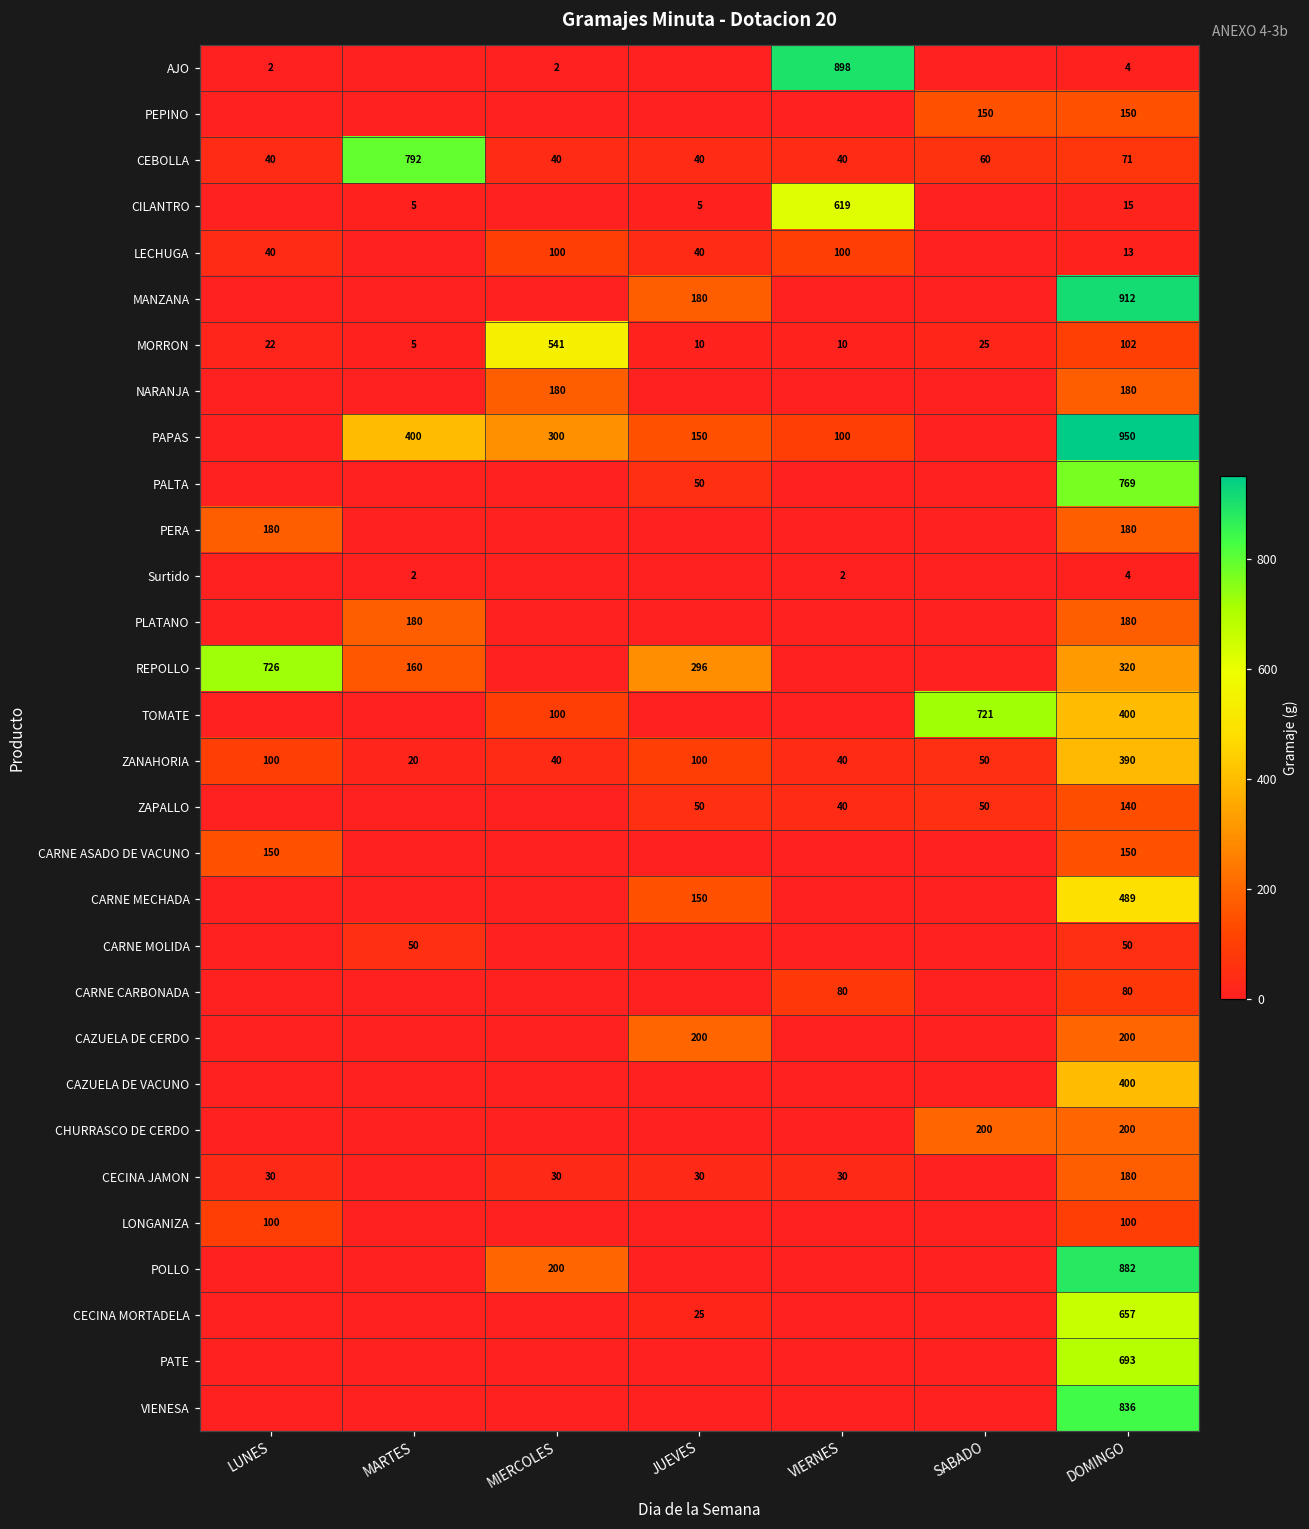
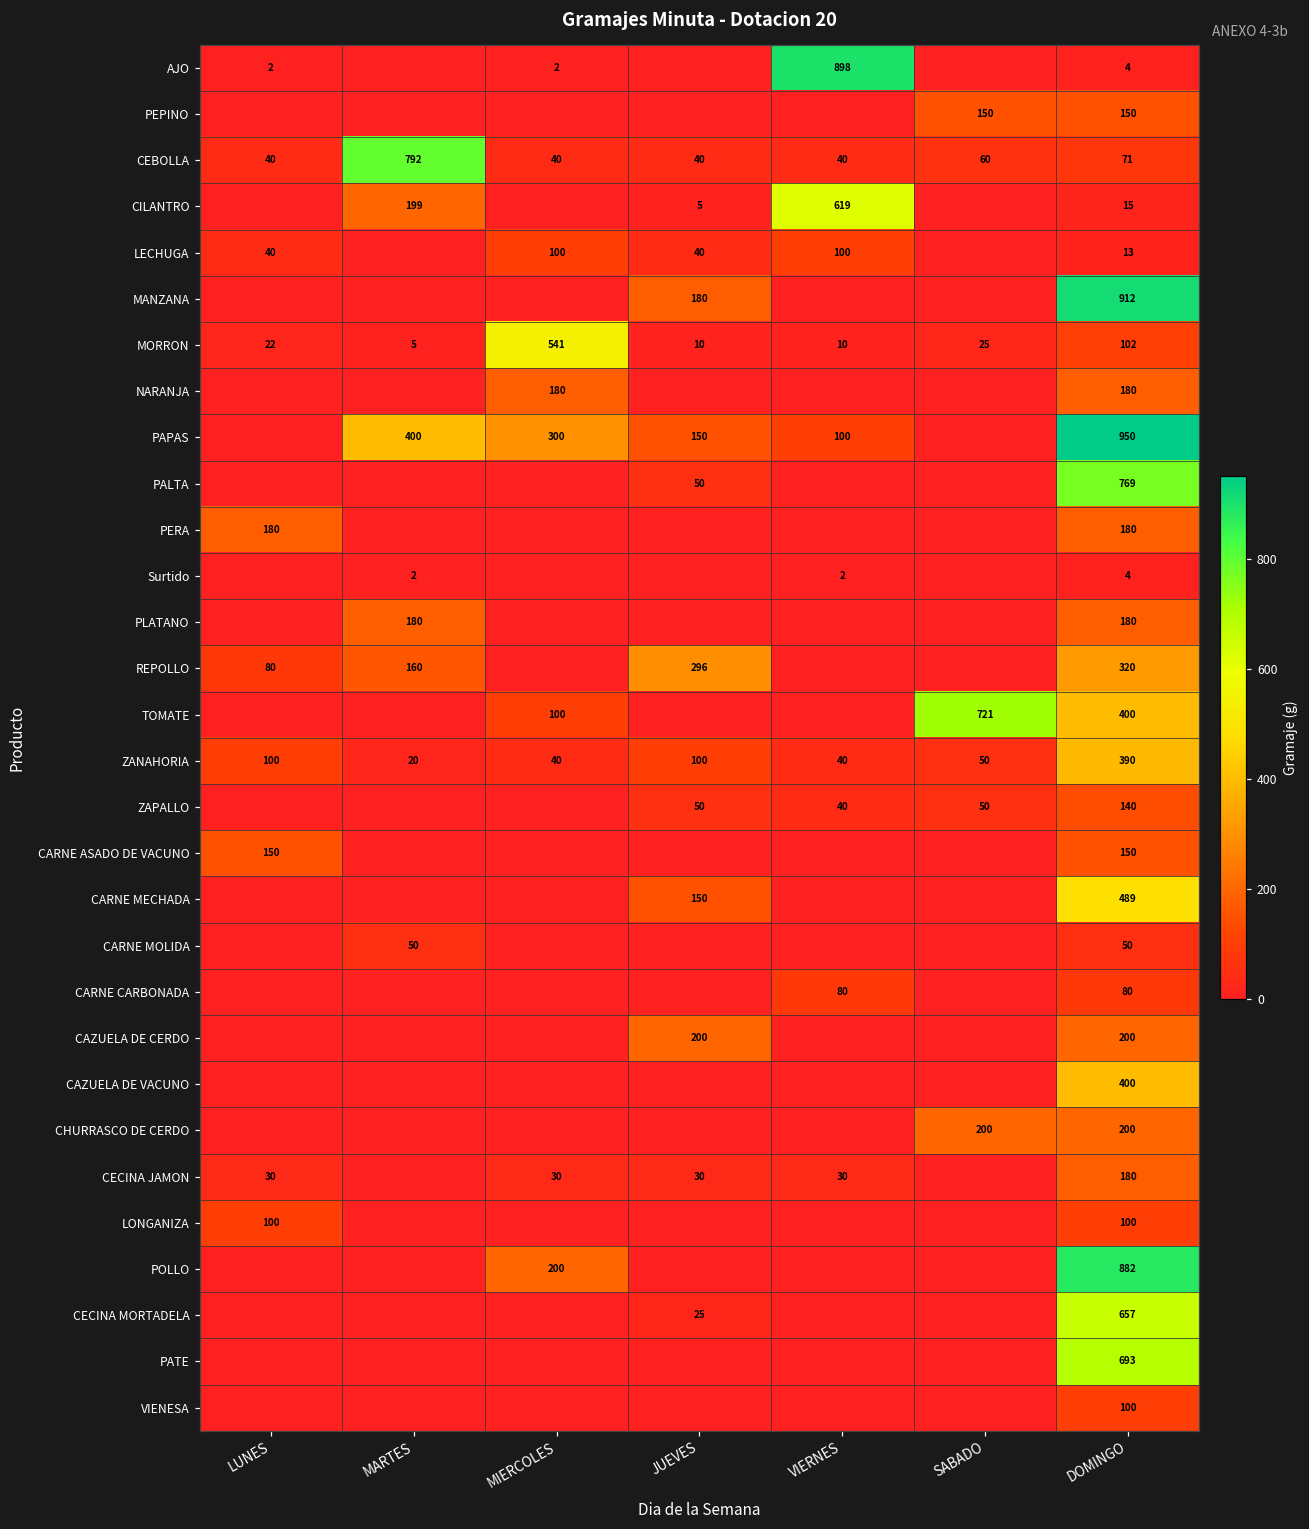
  {
    "AJO": {
      "LUNES": 2,
      "MIERCOLES": 2,
      "VIERNES": 898,
      "DOMINGO": 4
    },
    "PEPINO": {
      "SABADO": 150,
      "DOMINGO": 150
    },
    "CEBOLLA": {
      "LUNES": 40,
      "MARTES": 792,
      "MIERCOLES": 40,
      "JUEVES": 40,
      "VIERNES": 40,
      "SABADO": 60,
      "DOMINGO": 71
    },
    "CILANTRO": {
-     "MARTES": 5,
+     "MARTES": 199,
      "JUEVES": 5,
      "VIERNES": 619,
      "DOMINGO": 15
    },
    "LECHUGA": {
      "LUNES": 40,
      "MIERCOLES": 100,
      "JUEVES": 40,
      "VIERNES": 100,
      "DOMINGO": 13
    },
    "MANZANA": {
      "JUEVES": 180,
      "DOMINGO": 912
    },
    "MORRON": {
      "LUNES": 22,
      "MARTES": 5,
      "MIERCOLES": 541,
      "JUEVES": 10,
      "VIERNES": 10,
      "SABADO": 25,
      "DOMINGO": 102
    },
    "NARANJA": {
      "MIERCOLES": 180,
      "DOMINGO": 180
    },
    "PAPAS": {
      "MARTES": 400,
      "MIERCOLES": 300,
      "JUEVES": 150,
      "VIERNES": 100,
      "DOMINGO": 950
    },
    "PALTA": {
      "JUEVES": 50,
      "DOMINGO": 769
    },
    "PERA": {
      "LUNES": 180,
      "DOMINGO": 180
    },
    "Surtido": {
      "MARTES": 2,
      "VIERNES": 2,
      "DOMINGO": 4
    },
    "PLATANO": {
      "MARTES": 180,
      "DOMINGO": 180
    },
    "REPOLLO": {
-     "LUNES": 726,
+     "LUNES": 80,
      "MARTES": 160,
      "JUEVES": 296,
      "DOMINGO": 320
    },
    "TOMATE": {
      "MIERCOLES": 100,
      "SABADO": 721,
      "DOMINGO": 400
    },
    "ZANAHORIA": {
      "LUNES": 100,
      "MARTES": 20,
      "MIERCOLES": 40,
      "JUEVES": 100,
      "VIERNES": 40,
      "SABADO": 50,
      "DOMINGO": 390
    },
    "ZAPALLO": {
      "JUEVES": 50,
      "VIERNES": 40,
      "SABADO": 50,
      "DOMINGO": 140
    },
    "CARNE ASADO DE VACUNO": {
      "LUNES": 150,
      "DOMINGO": 150
    },
    "CARNE MECHADA": {
      "JUEVES": 150,
      "DOMINGO": 489
    },
    "CARNE MOLIDA": {
      "MARTES": 50,
      "DOMINGO": 50
    },
    "CARNE CARBONADA": {
      "VIERNES": 80,
      "DOMINGO": 80
    },
    "CAZUELA DE CERDO": {
      "JUEVES": 200,
      "DOMINGO": 200
    },
    "CAZUELA DE VACUNO": {
      "DOMINGO": 400
    },
    "CHURRASCO DE CERDO": {
      "SABADO": 200,
      "DOMINGO": 200
    },
    "CECINA JAMON": {
      "LUNES": 30,
      "MIERCOLES": 30,
      "JUEVES": 30,
      "VIERNES": 30,
      "DOMINGO": 180
    },
    "LONGANIZA": {
      "LUNES": 100,
      "DOMINGO": 100
    },
    "POLLO": {
      "MIERCOLES": 200,
      "DOMINGO": 882
    },
    "CECINA MORTADELA": {
      "JUEVES": 25,
      "DOMINGO": 657
    },
    "PATE": {
      "DOMINGO": 693
    },
    "VIENESA": {
-     "DOMINGO": 836
+     "DOMINGO": 100
    }
  }
